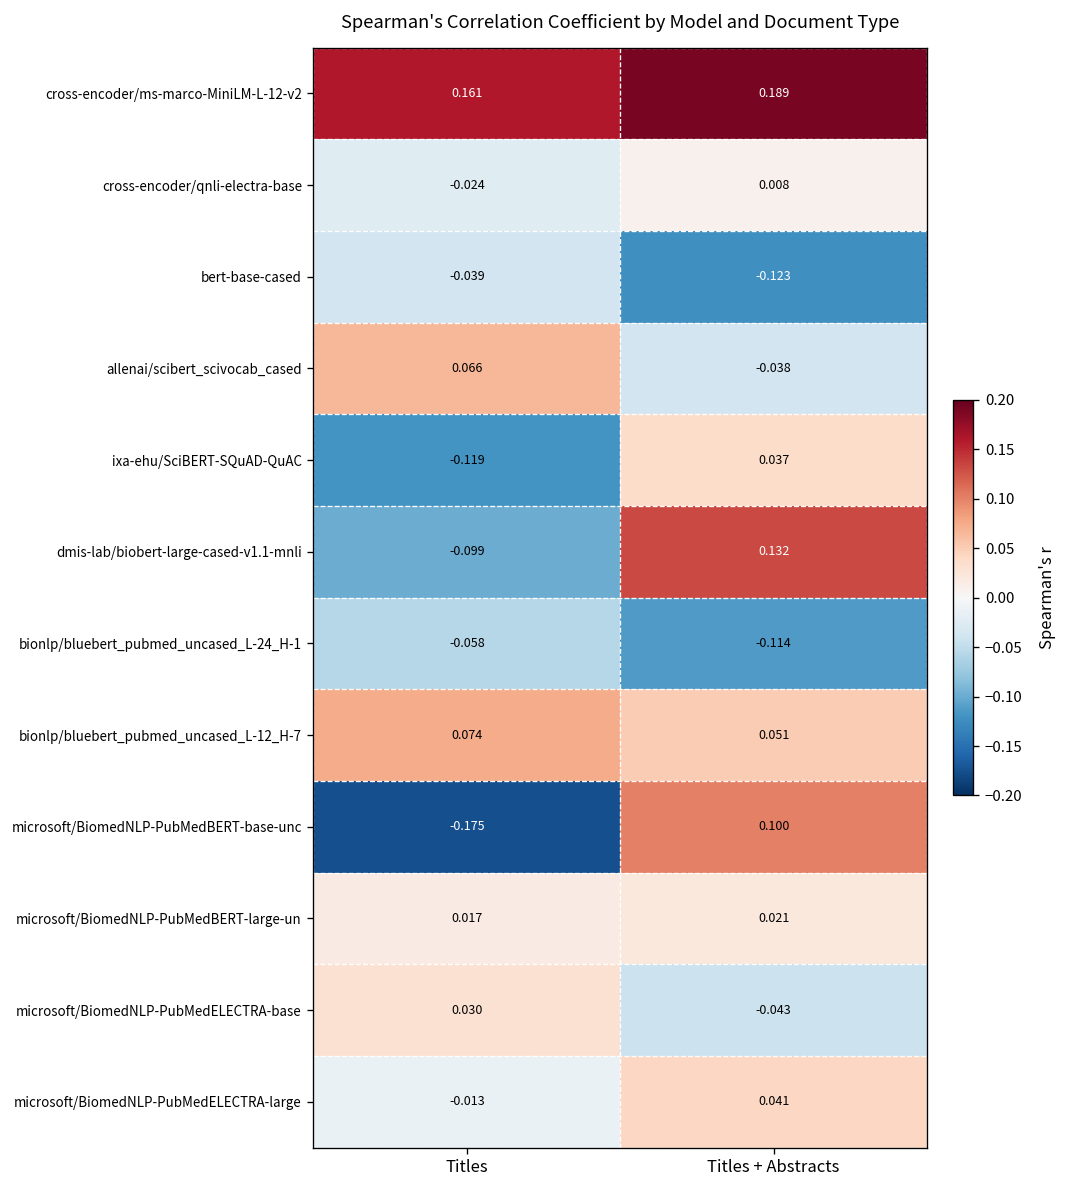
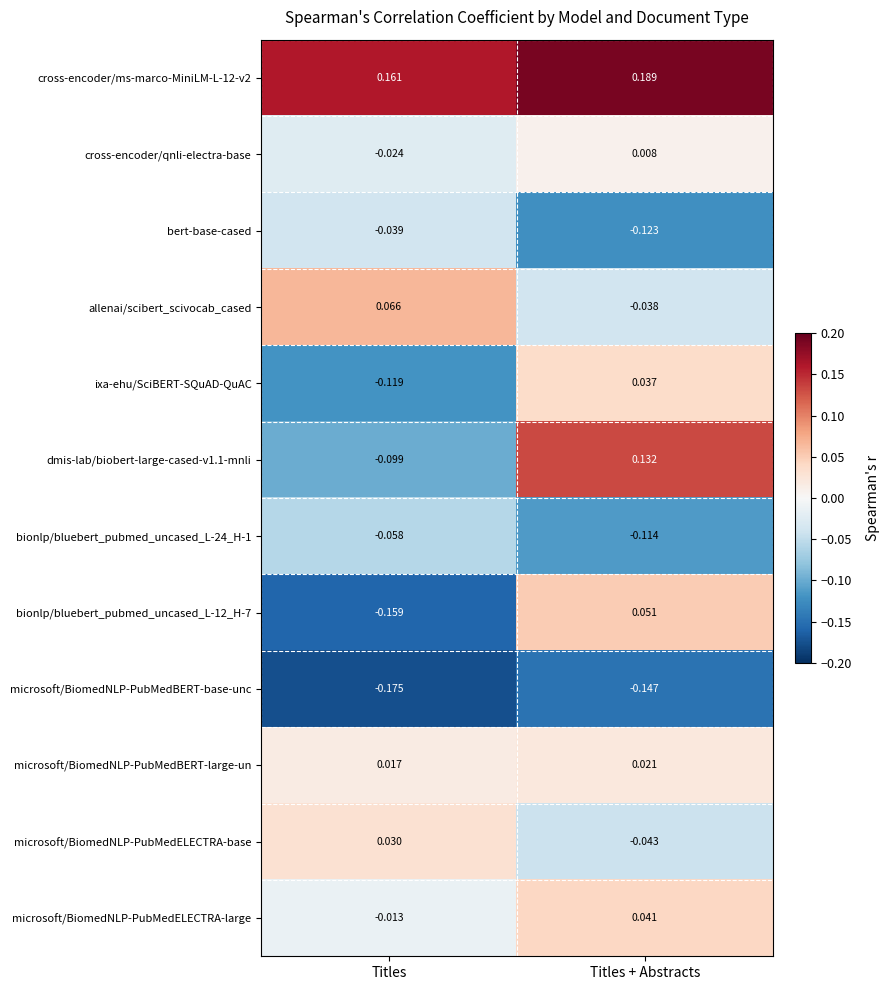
  {
    "cross-encoder/ms-marco-MiniLM-L-12-v2": {
      "Titles": 0.161,
      "Titles + Abstracts": 0.189
    },
    "cross-encoder/qnli-electra-base": {
      "Titles": -0.024,
      "Titles + Abstracts": 0.008
    },
    "bert-base-cased": {
      "Titles": -0.039,
      "Titles + Abstracts": -0.123
    },
    "allenai/scibert_scivocab_cased": {
      "Titles": 0.066,
      "Titles + Abstracts": -0.038
    },
    "ixa-ehu/SciBERT-SQuAD-QuAC": {
      "Titles": -0.119,
      "Titles + Abstracts": 0.037
    },
    "dmis-lab/biobert-large-cased-v1.1-mnli": {
      "Titles": -0.099,
      "Titles + Abstracts": 0.132
    },
    "bionlp/bluebert_pubmed_uncased_L-24_H-1": {
      "Titles": -0.058,
      "Titles + Abstracts": -0.114
    },
    "bionlp/bluebert_pubmed_uncased_L-12_H-7": {
-     "Titles": 0.074,
+     "Titles": -0.159,
      "Titles + Abstracts": 0.051
    },
    "microsoft/BiomedNLP-PubMedBERT-base-unc": {
      "Titles": -0.175,
-     "Titles + Abstracts": 0.100
+     "Titles + Abstracts": -0.147
    },
    "microsoft/BiomedNLP-PubMedBERT-large-un": {
      "Titles": 0.017,
      "Titles + Abstracts": 0.021
    },
    "microsoft/BiomedNLP-PubMedELECTRA-base": {
      "Titles": 0.030,
      "Titles + Abstracts": -0.043
    },
    "microsoft/BiomedNLP-PubMedELECTRA-large": {
      "Titles": -0.013,
      "Titles + Abstracts": 0.041
    }
  }
